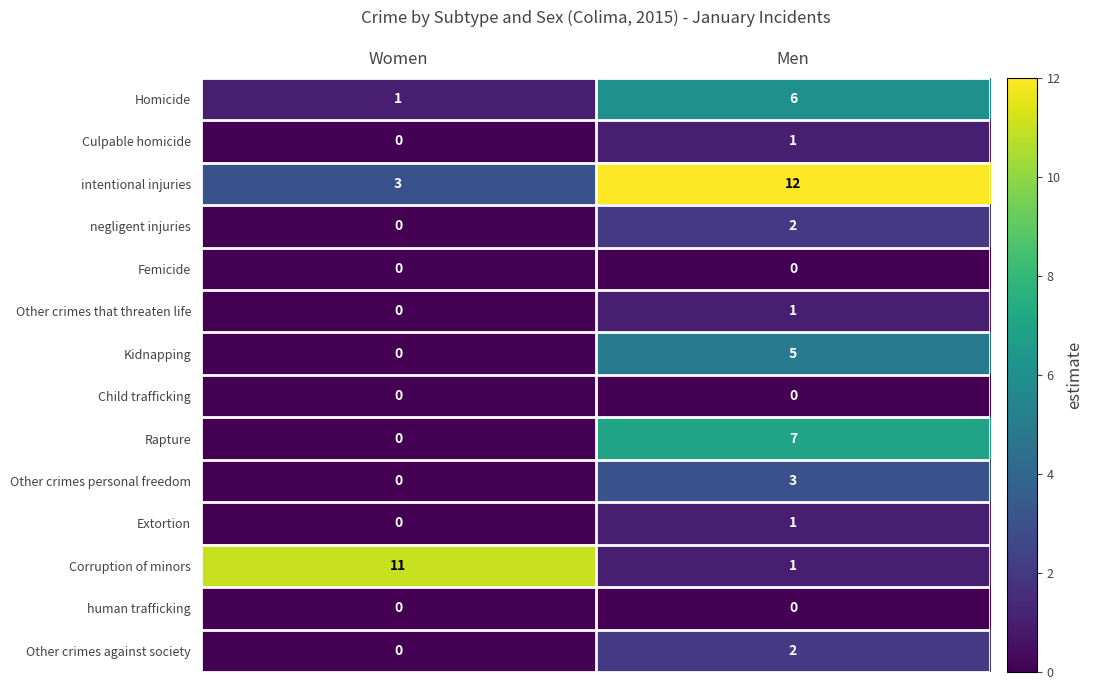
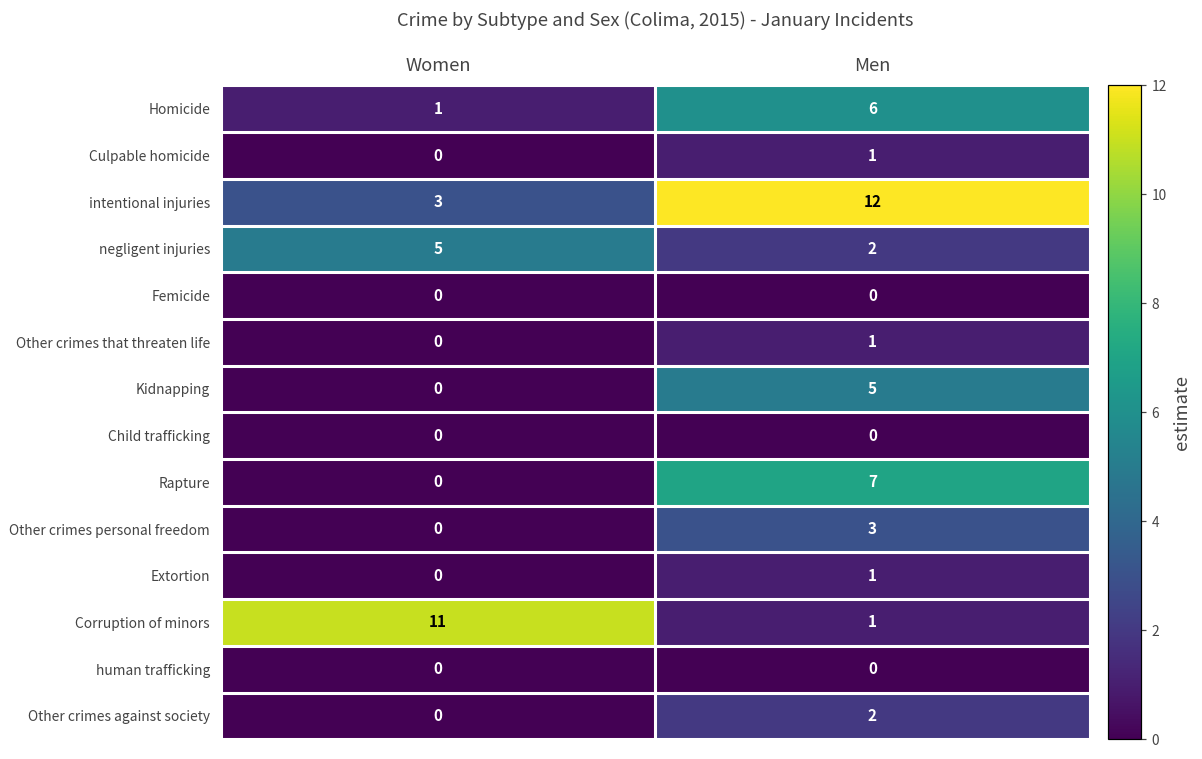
  {
    "Homicide": {
      "Women": 1,
      "Men": 6
    },
    "Culpable homicide": {
      "Women": 0,
      "Men": 1
    },
    "intentional injuries": {
      "Women": 3,
      "Men": 12
    },
    "negligent injuries": {
-     "Women": 0,
+     "Women": 5,
      "Men": 2
    },
    "Femicide": {
      "Women": 0,
      "Men": 0
    },
    "Other crimes that threaten life": {
      "Women": 0,
      "Men": 1
    },
    "Kidnapping": {
      "Women": 0,
      "Men": 5
    },
    "Child trafficking": {
      "Women": 0,
      "Men": 0
    },
    "Rapture": {
      "Women": 0,
      "Men": 7
    },
    "Other crimes personal freedom": {
      "Women": 0,
      "Men": 3
    },
    "Extortion": {
      "Women": 0,
      "Men": 1
    },
    "Corruption of minors": {
      "Women": 11,
      "Men": 1
    },
    "human trafficking": {
      "Women": 0,
      "Men": 0
    },
    "Other crimes against society": {
      "Women": 0,
      "Men": 2
    }
  }
